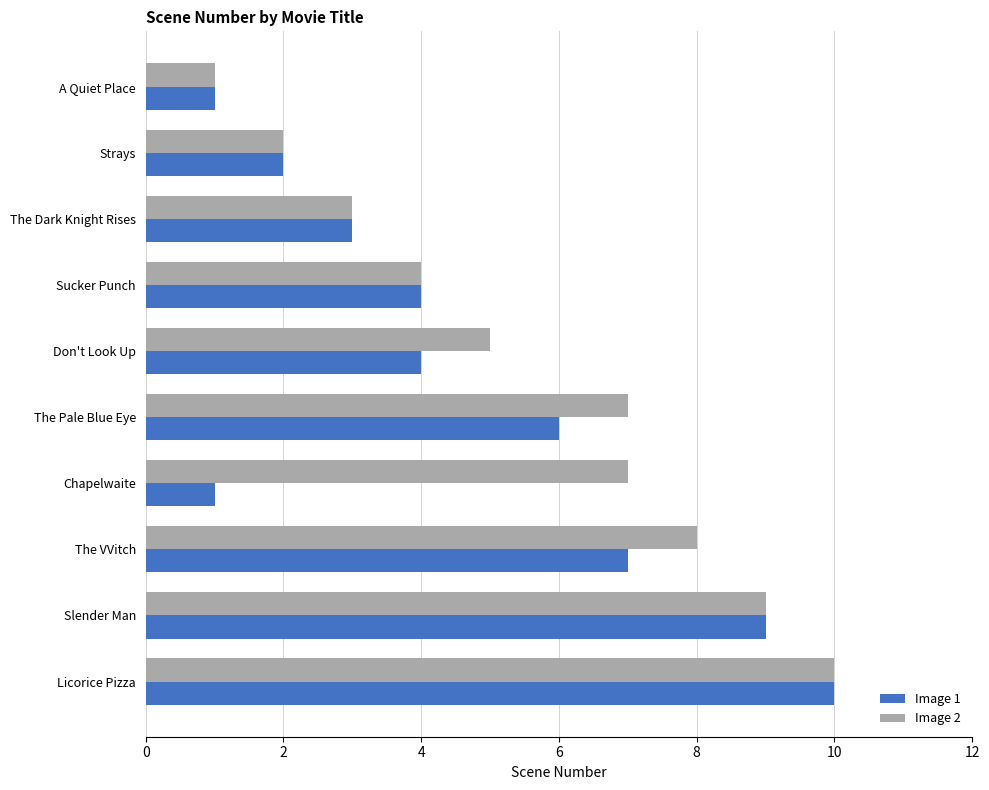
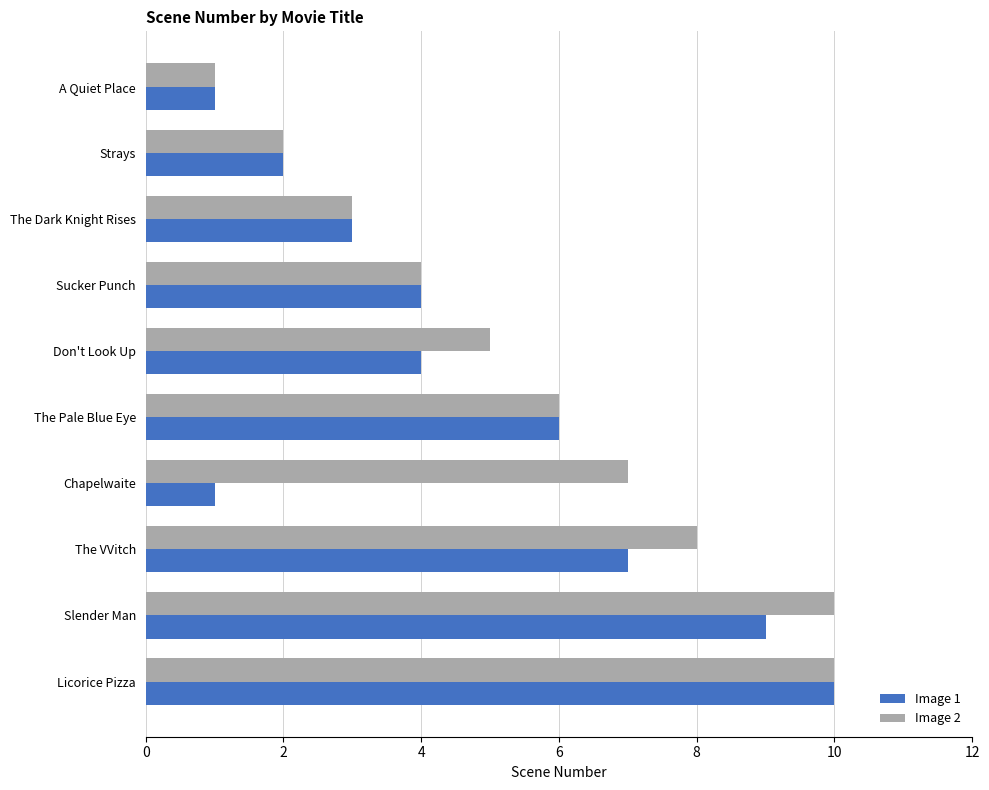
  {
    "Image 1": {
      "A Quiet Place": 1,
      "Strays": 2,
      "The Dark Knight Rises": 3,
      "Sucker Punch": 4,
      "Don't Look Up": 4,
      "The Pale Blue Eye": 6,
      "Chapelwaite": 1,
      "The VVitch": 7,
      "Slender Man": 9,
      "Licorice Pizza": 10
    },
    "Image 2": {
      "A Quiet Place": 1,
      "Strays": 2,
      "The Dark Knight Rises": 3,
      "Sucker Punch": 4,
      "Don't Look Up": 5,
-     "The Pale Blue Eye": 7,
+     "The Pale Blue Eye": 6,
      "Chapelwaite": 7,
      "The VVitch": 8,
-     "Slender Man": 9,
+     "Slender Man": 10,
      "Licorice Pizza": 10
    }
  }
